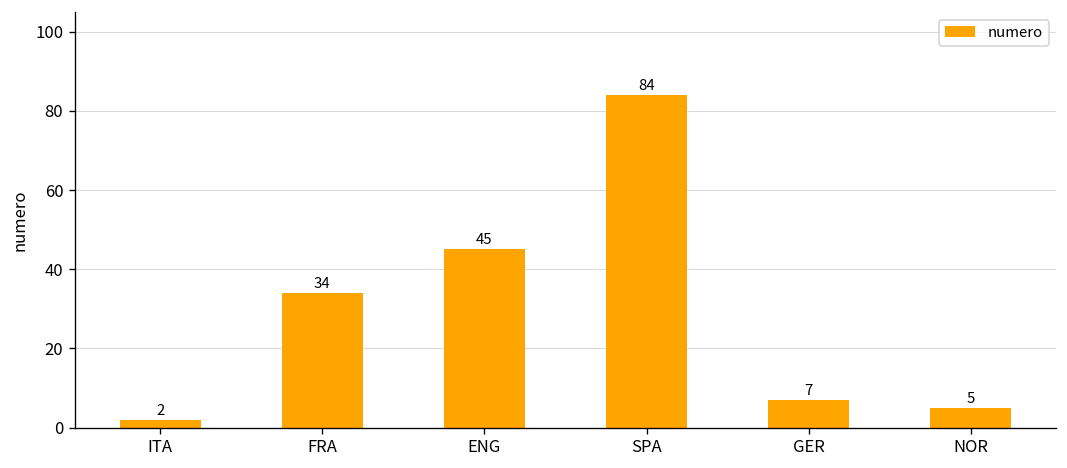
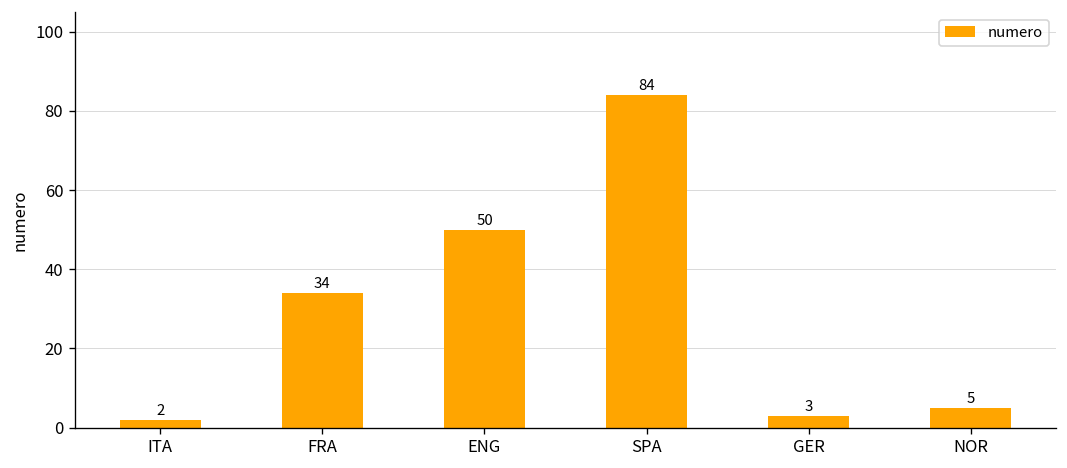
  {
    "ITA": 2,
    "FRA": 34,
-   "ENG": 45,
+   "ENG": 50,
    "SPA": 84,
-   "GER": 7,
+   "GER": 3,
    "NOR": 5
  }
